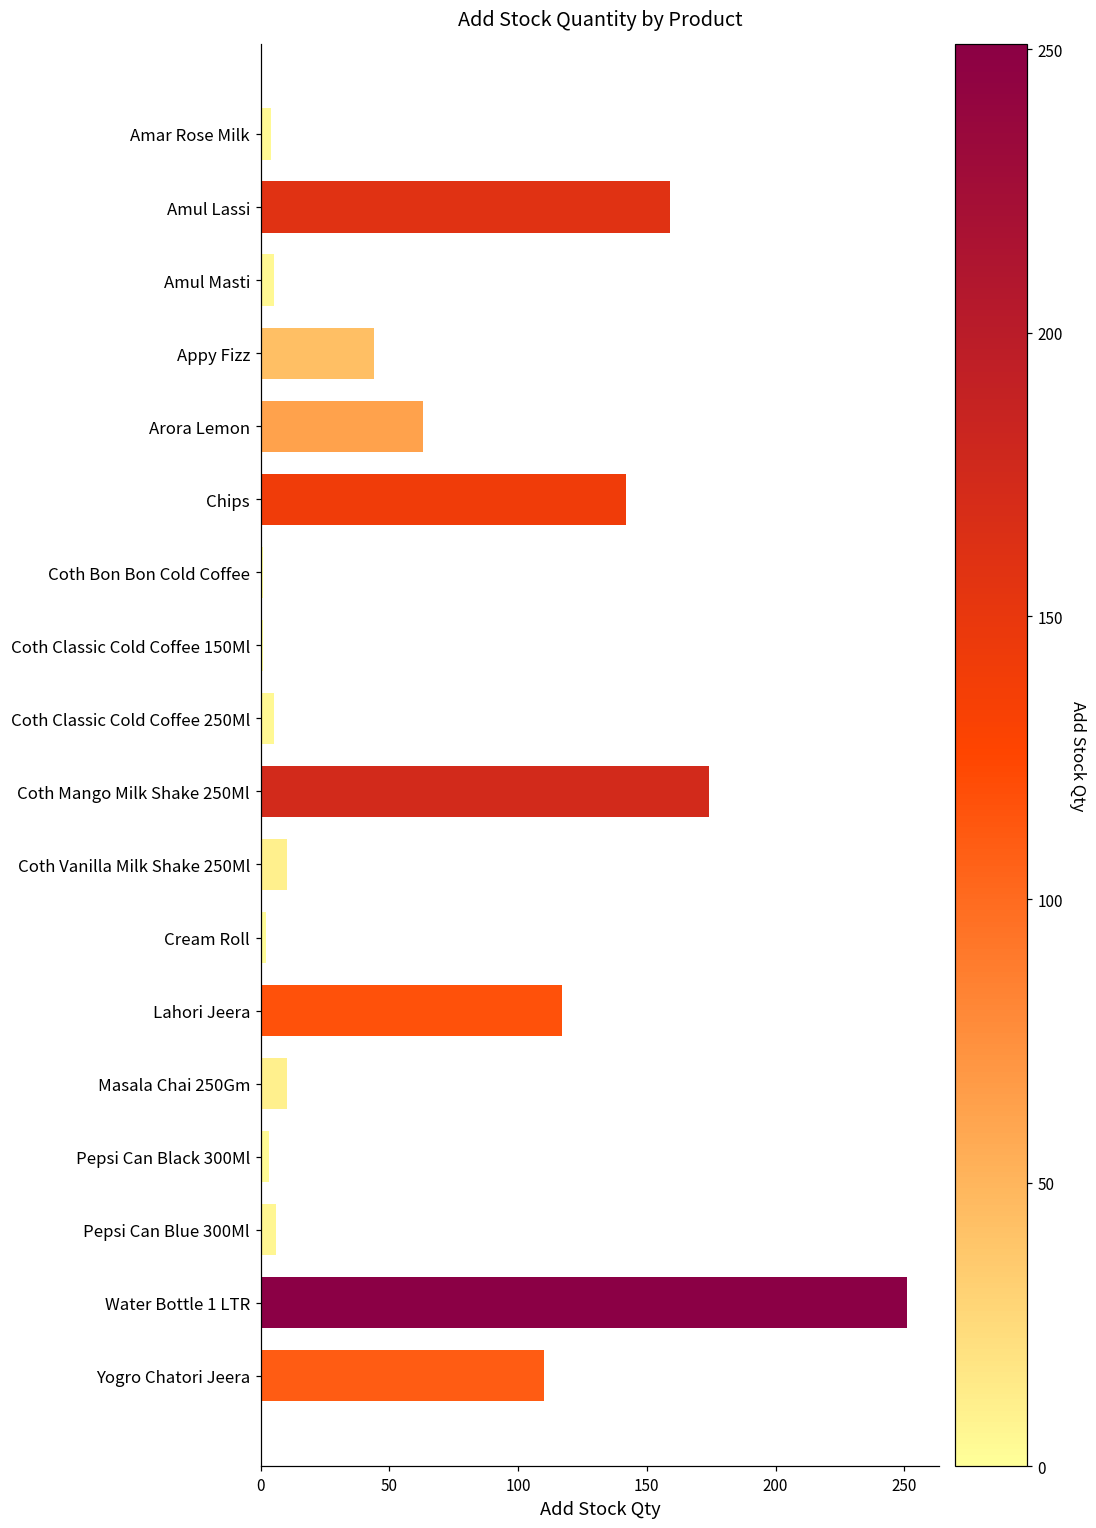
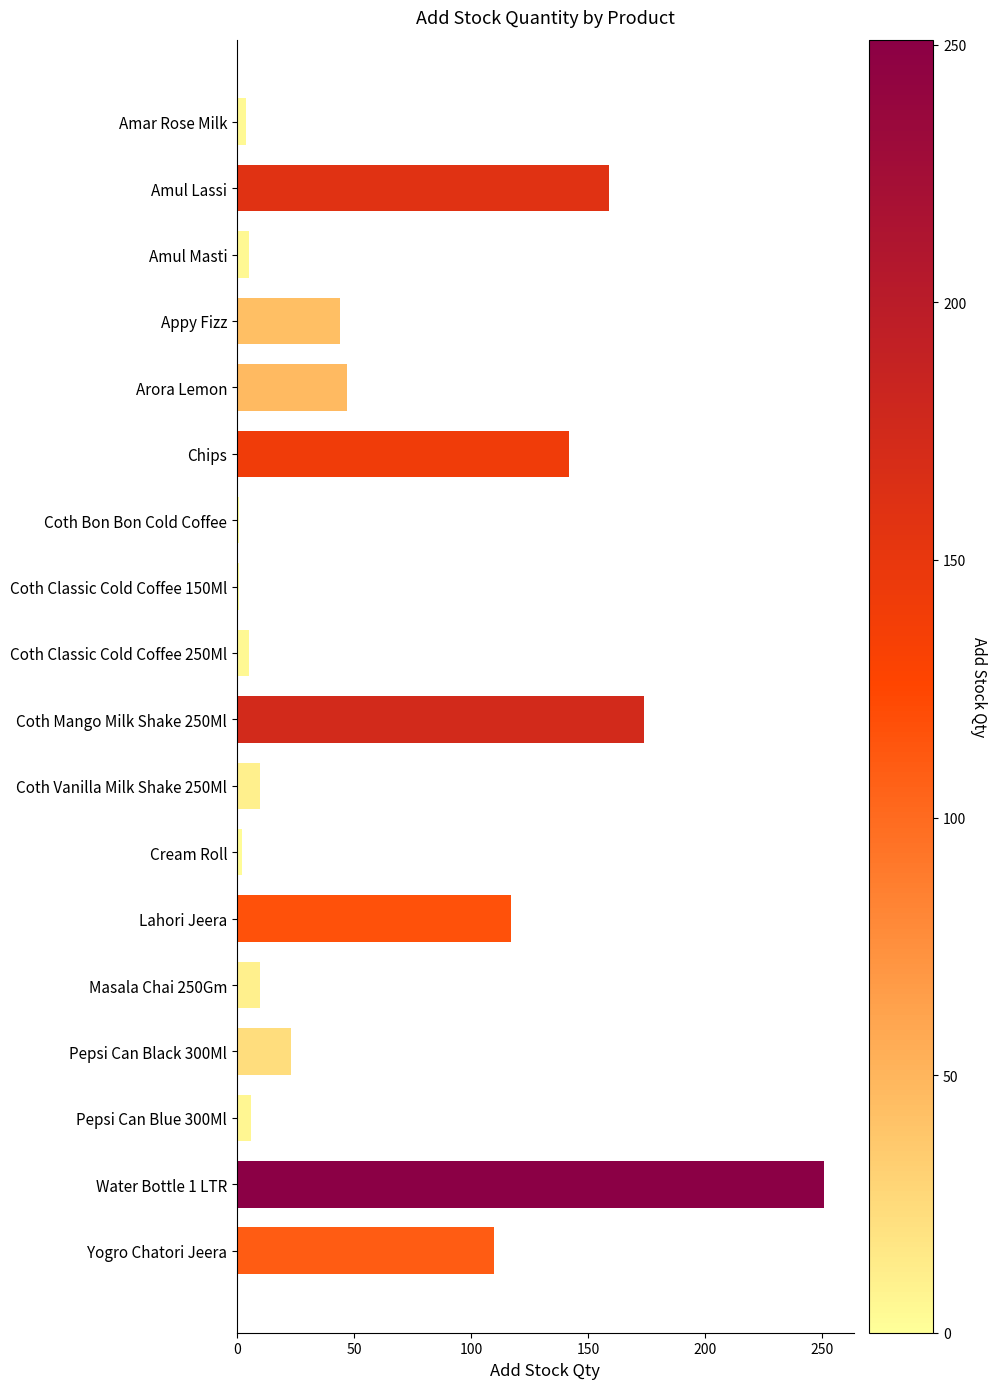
  {
    "Amar Rose Milk": 4,
    "Amul Lassi": 159,
    "Amul Masti": 5,
    "Appy Fizz": 44,
-   "Arora Lemon": 63,
+   "Arora Lemon": 47,
    "Chips": 142,
    "Coth Classic Cold Coffee 250Ml": 5,
    "Coth Mango Milk Shake 250Ml": 174,
    "Coth Vanilla Milk Shake 250Ml": 10,
    "Cream Roll": 2,
    "Lahori Jeera": 117,
    "Masala Chai 250Gm": 10,
-   "Pepsi Can Black 300Ml": 3,
+   "Pepsi Can Black 300Ml": 23,
    "Pepsi Can Blue 300Ml": 6,
    "Water Bottle 1 LTR": 251,
    "Yogro Chatori Jeera": 110
  }
